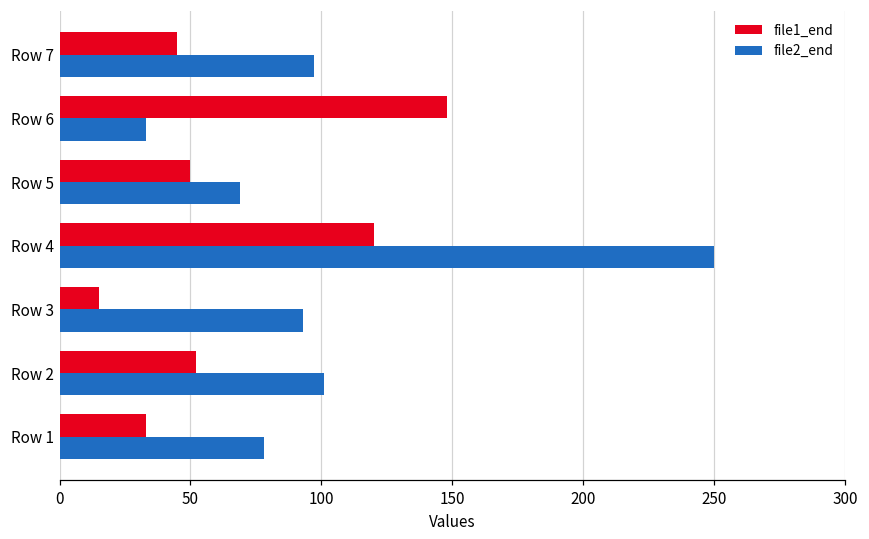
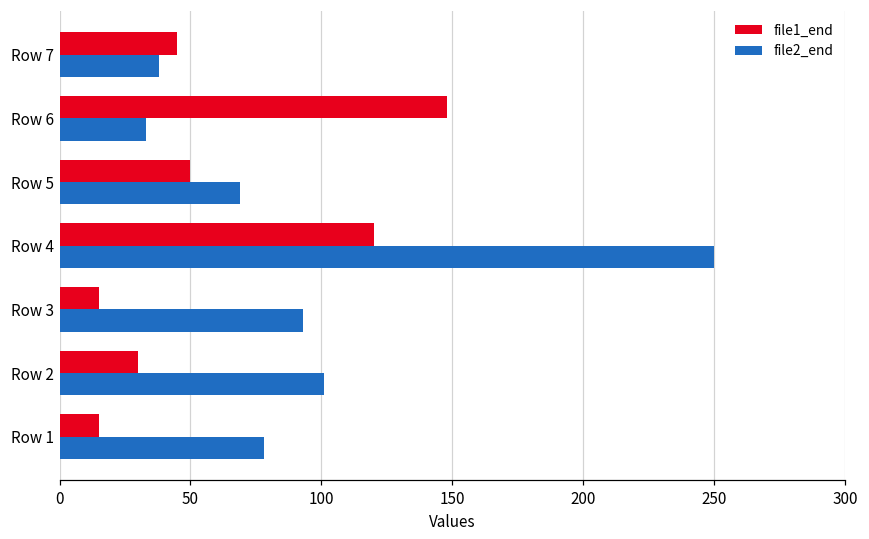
  {
    "file1_end": {
      "Row 7": 45,
      "Row 6": 148,
      "Row 5": 50,
      "Row 4": 120,
      "Row 3": 15,
-     "Row 2": 52,
-     "Row 1": 33
+     "Row 2": 30,
+     "Row 1": 15
    },
    "file2_end": {
-     "Row 7": 97,
+     "Row 7": 38,
      "Row 6": 33,
      "Row 5": 69,
      "Row 4": 250,
      "Row 3": 93,
      "Row 2": 101,
      "Row 1": 78
    }
  }
